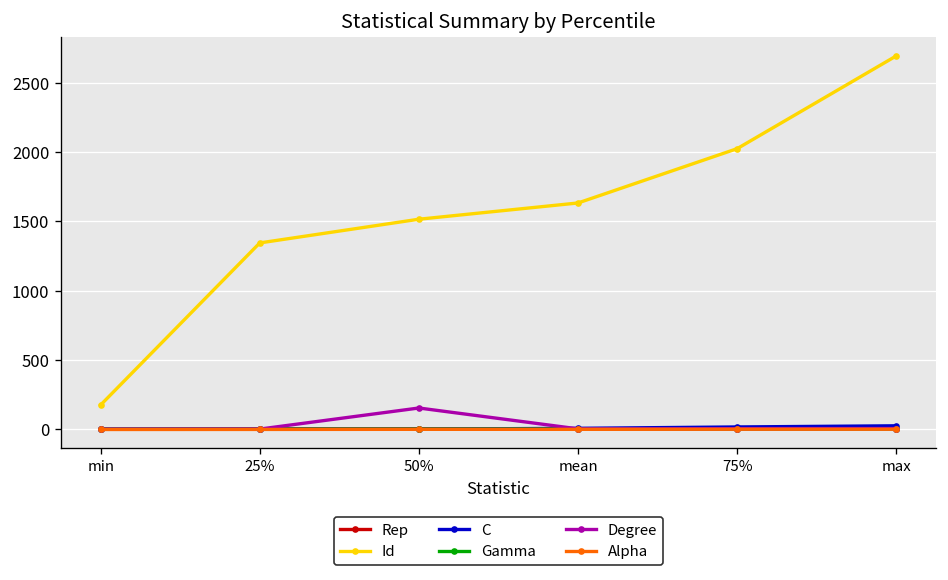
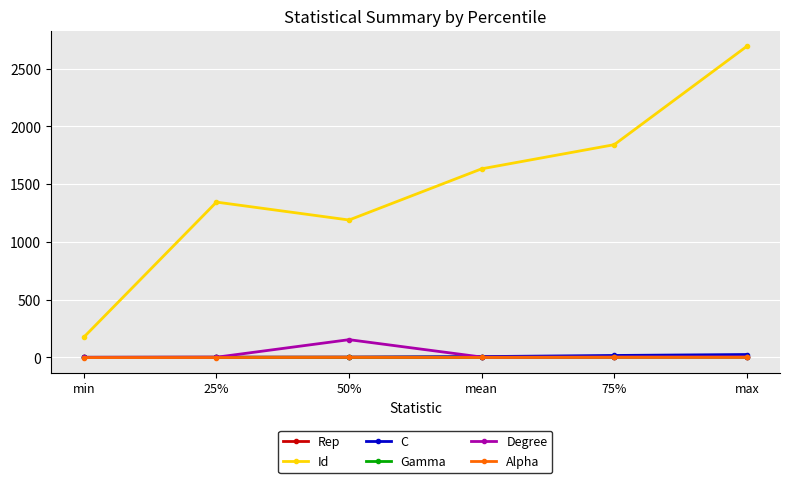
  {
    "Id": {
      "min": 180,
      "25%": 1350,
-     "50%": 1520,
+     "50%": 1190,
      "mean": 1630,
-     "75%": 2020,
+     "75%": 1840,
      "max": 2690
    },
    "Degree": {
      "50%": 150
    }
  }
